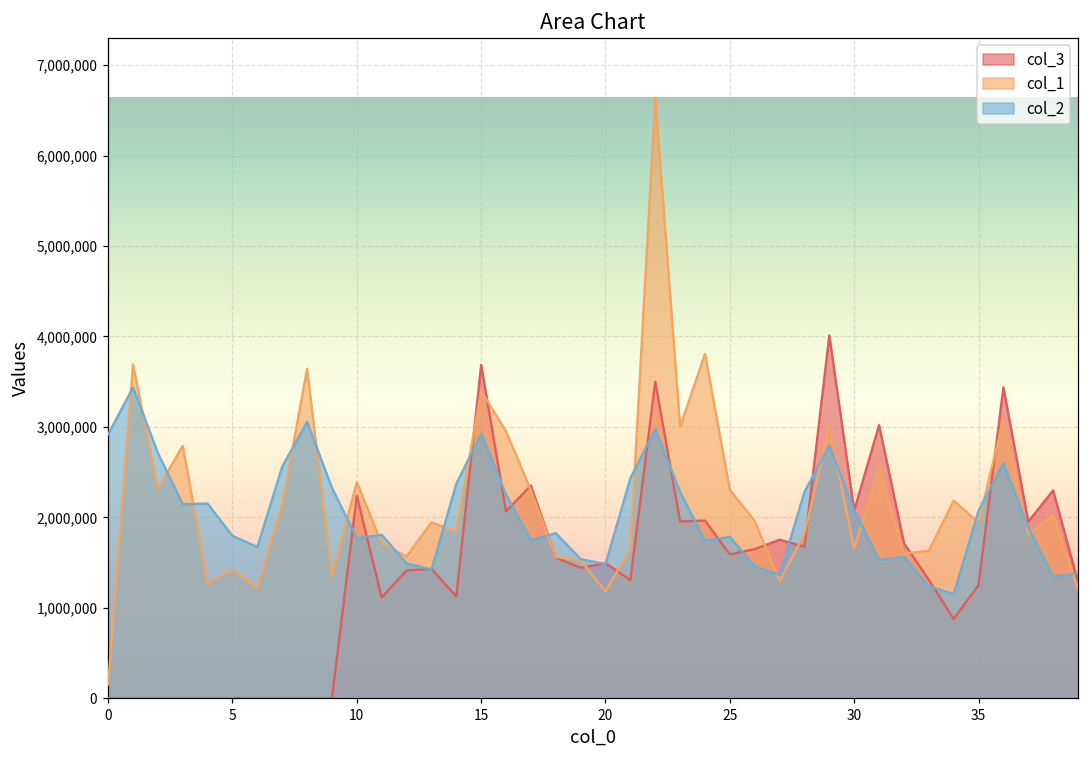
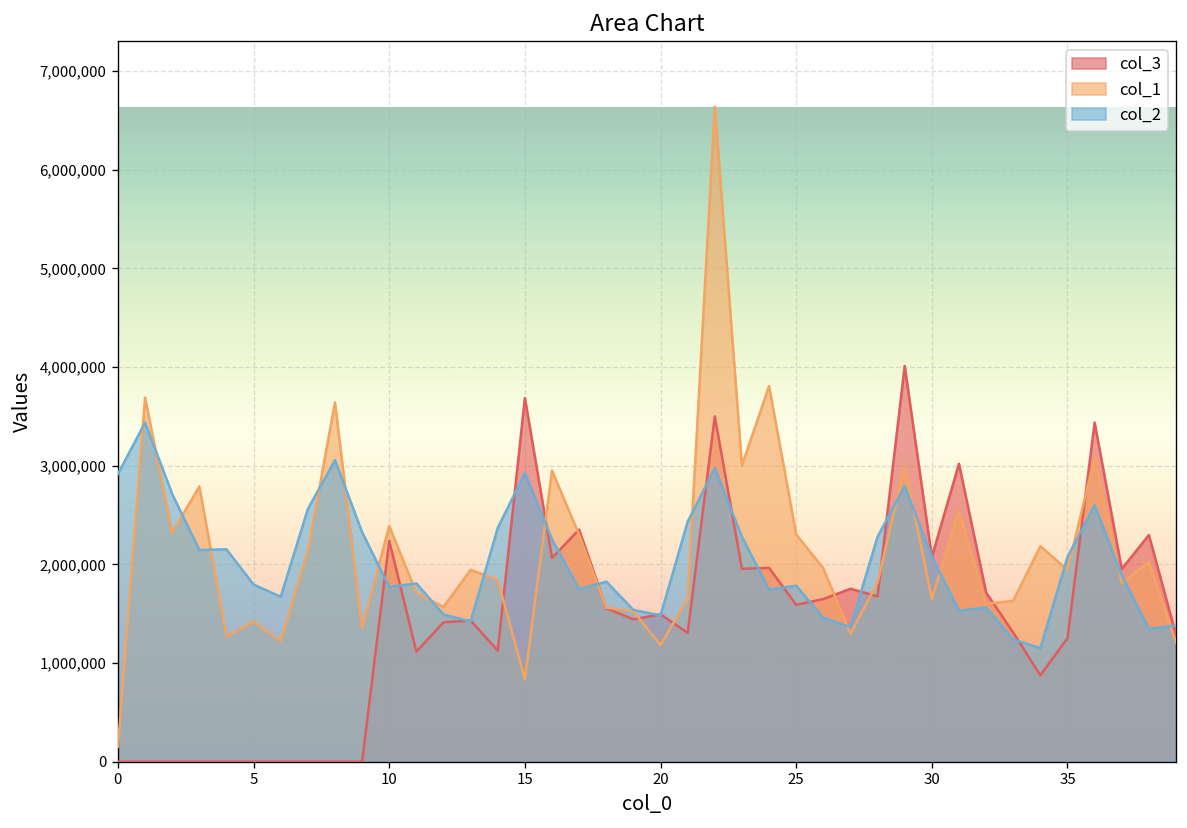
  {
    "col_3": {
      "0": "0",
      "5": "0",
      "10": "2,200,000",
      "15": "3,700,000",
      "25": "1,600,000",
      "35": "1,300,000"
    },
    "col_1": {
      "0": "200,000",
      "5": "1,400,000",
      "10": "2,400,000",
-     "15": "3,400,000",
+     "15": "800,000",
      "20": "1,200,000",
      "25": "2,300,000",
      "30": "1,700,000",
      "35": "1,900,000"
    },
    "col_2": {
      "0": "2,900,000",
      "5": "1,800,000",
      "10": "1,800,000",
      "15": "2,900,000",
      "25": "1,800,000",
      "35": "2,100,000"
    }
  }
